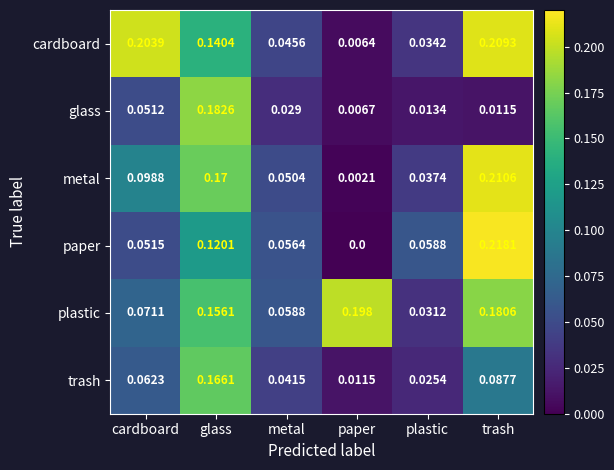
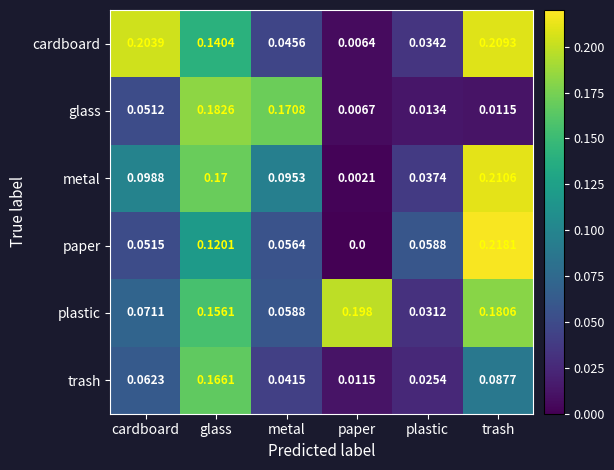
  {
    "cardboard": {
      "cardboard": 0.2039,
      "glass": 0.1404,
      "metal": 0.0456,
      "paper": 0.0064,
      "plastic": 0.0342
    },
    "glass": {
      "cardboard": 0.0512,
      "glass": 0.1826,
-     "metal": 0.029,
+     "metal": 0.1708,
      "paper": 0.0067,
      "plastic": 0.0134,
      "trash": 0.0115
    },
    "metal": {
      "cardboard": 0.0988,
      "glass": 0.17,
-     "metal": 0.0504,
+     "metal": 0.0953,
      "paper": 0.0021,
      "plastic": 0.0374
    },
    "paper": {
      "cardboard": 0.0515,
      "glass": 0.1201,
      "metal": 0.0564,
      "paper": 0.0,
      "plastic": 0.0588
    },
    "plastic": {
      "cardboard": 0.0711,
      "glass": 0.1561,
      "metal": 0.0588,
      "paper": 0.198,
      "plastic": 0.0312,
      "trash": 0.1806
    },
    "trash": {
      "cardboard": 0.0623,
      "glass": 0.1661,
      "metal": 0.0415,
      "paper": 0.0115,
      "plastic": 0.0254,
      "trash": 0.0877
    }
  }
